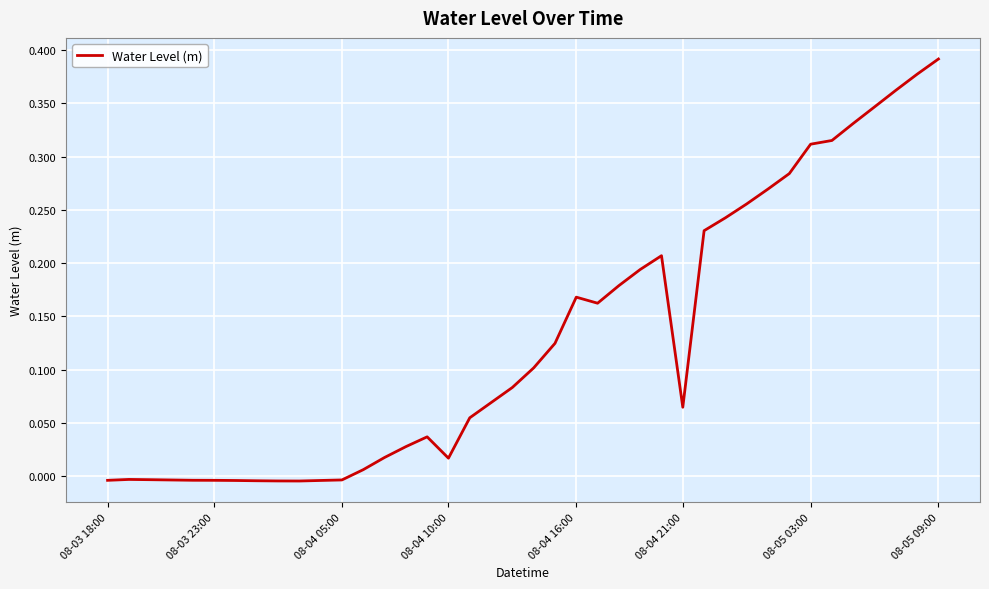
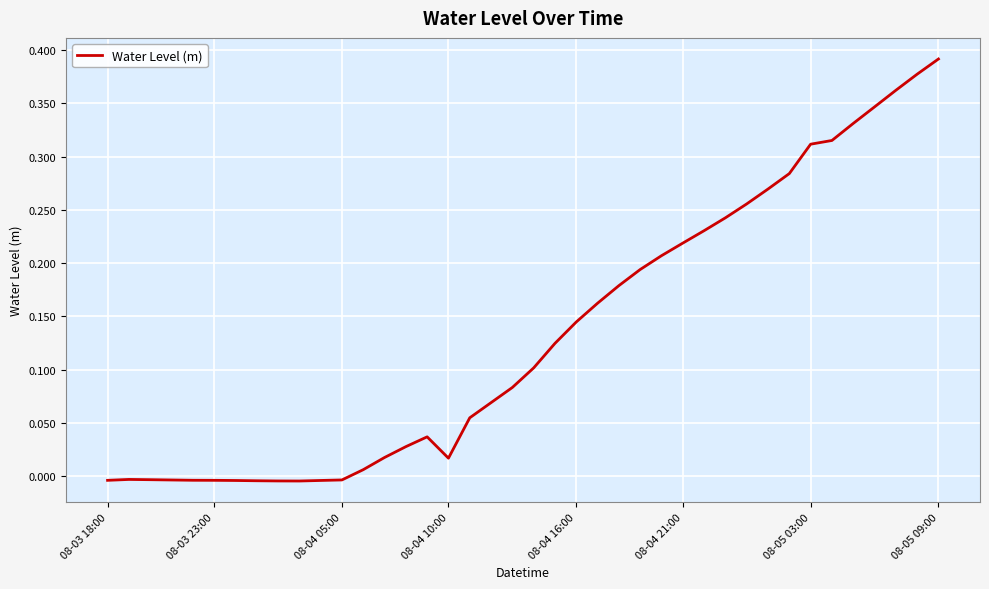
  {
    "08-03 18:00": -0.004,
    "08-03 23:00": -0.004,
    "08-04 05:00": -0.003,
    "08-04 10:00": 0.017,
-   "08-04 16:00": 0.168,
-   "08-04 21:00": 0.065,
+   "08-04 16:00": 0.145,
+   "08-04 21:00": 0.219,
    "08-05 03:00": 0.312,
    "08-05 09:00": 0.392
  }
